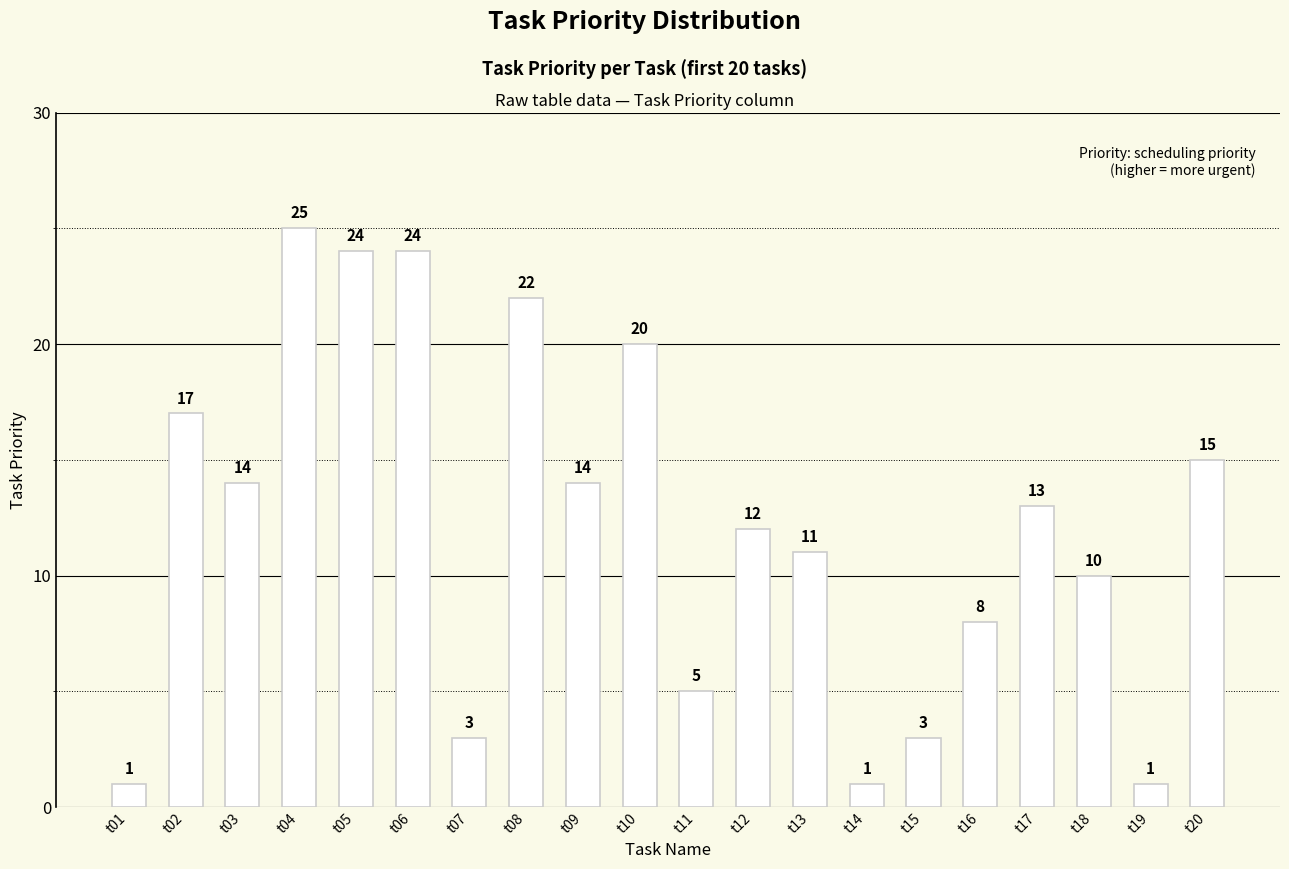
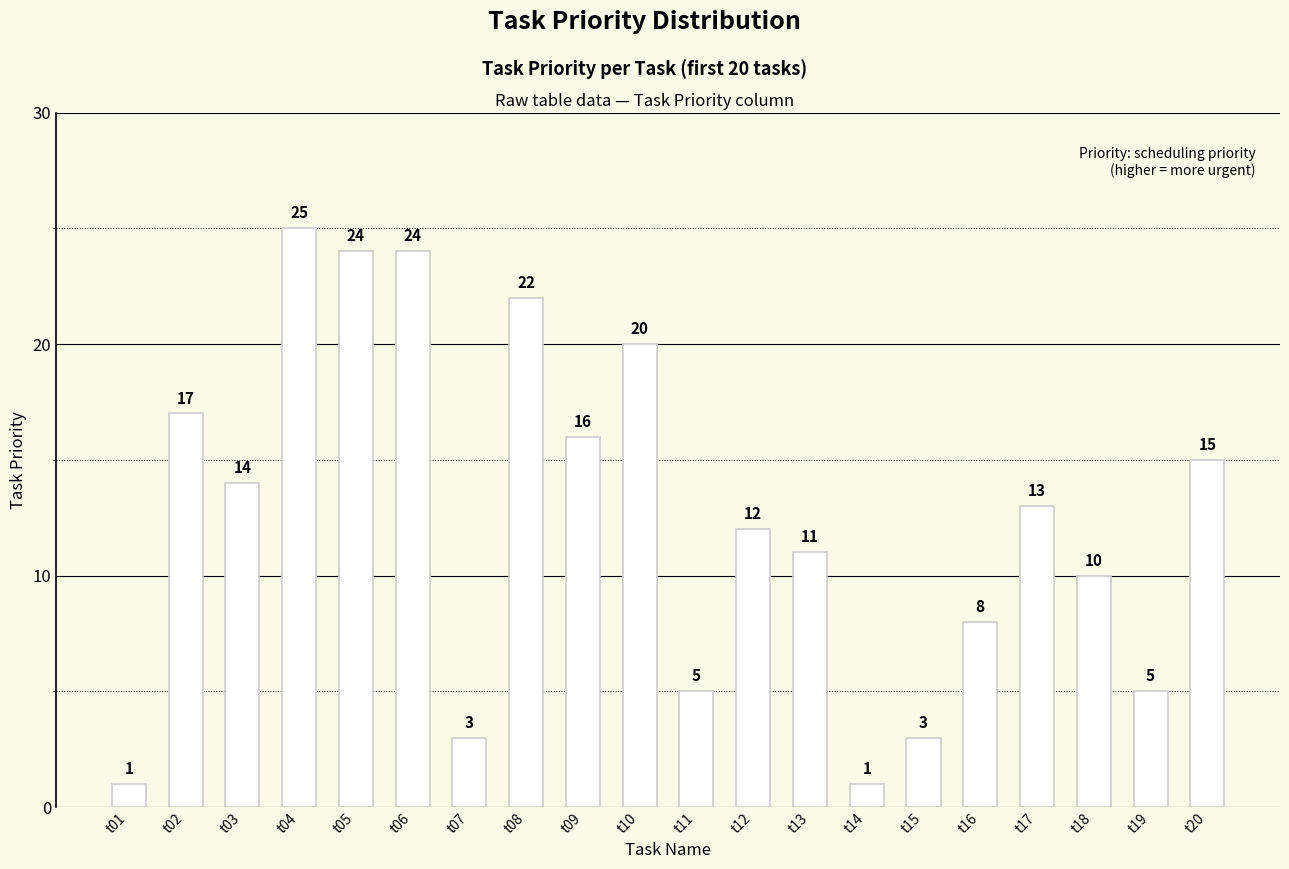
  {
    "t01": 1,
    "t02": 17,
    "t03": 14,
    "t04": 25,
    "t05": 24,
    "t06": 24,
    "t07": 3,
    "t08": 22,
-   "t09": 14,
+   "t09": 16,
    "t10": 20,
    "t11": 5,
    "t12": 12,
    "t13": 11,
    "t14": 1,
    "t15": 3,
    "t16": 8,
    "t17": 13,
    "t18": 10,
-   "t19": 1,
+   "t19": 5,
    "t20": 15
  }
